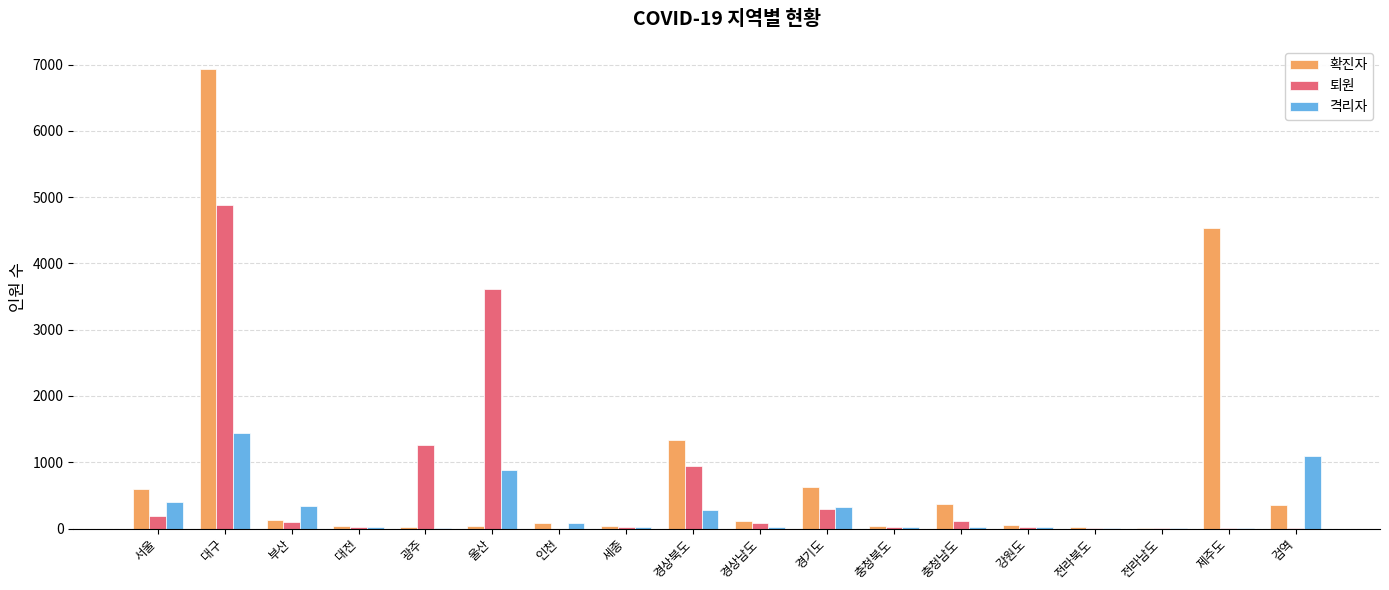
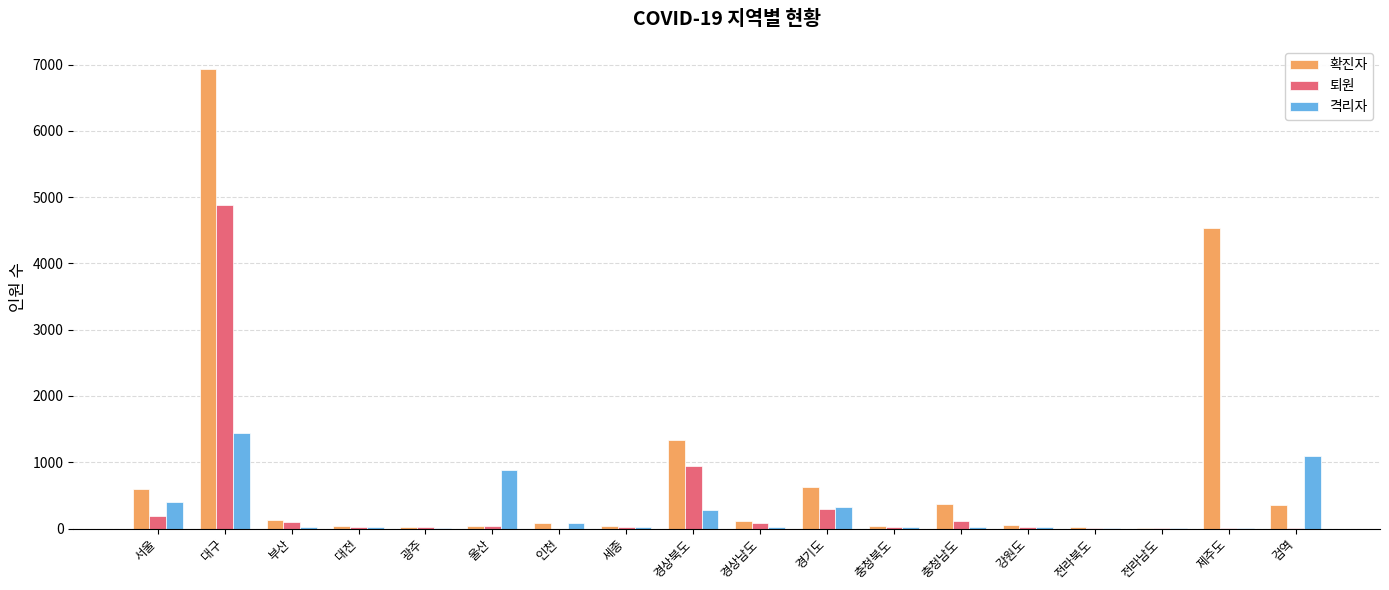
  {
    "확진자": {
      "서울": 600,
      "대구": 6900,
      "부산": 100,
      "대전": 0,
      "울산": 0,
      "인천": 100,
      "세종": 0,
      "경상북도": 1300,
      "경상남도": 100,
      "경기도": 600,
      "충청북도": 0,
      "충청남도": 400,
      "강원도": 0,
      "제주도": 4500,
      "검역": 400
    },
    "퇴원": {
      "서울": 200,
      "대구": 4900,
      "부산": 100,
-     "광주": 1300,
-     "울산": 3600,
+     "광주": 0,
+     "울산": 0,
      "인천": 0,
      "경상북도": 1000,
      "경상남도": 100,
      "경기도": 300,
      "충청남도": 100
    },
    "격리자": {
      "서울": 400,
      "대구": 1400,
-     "부산": 300,
+     "부산": 0,
      "울산": 900,
      "인천": 100,
      "경상북도": 300,
      "경기도": 300,
      "검역": 1100
    }
  }
